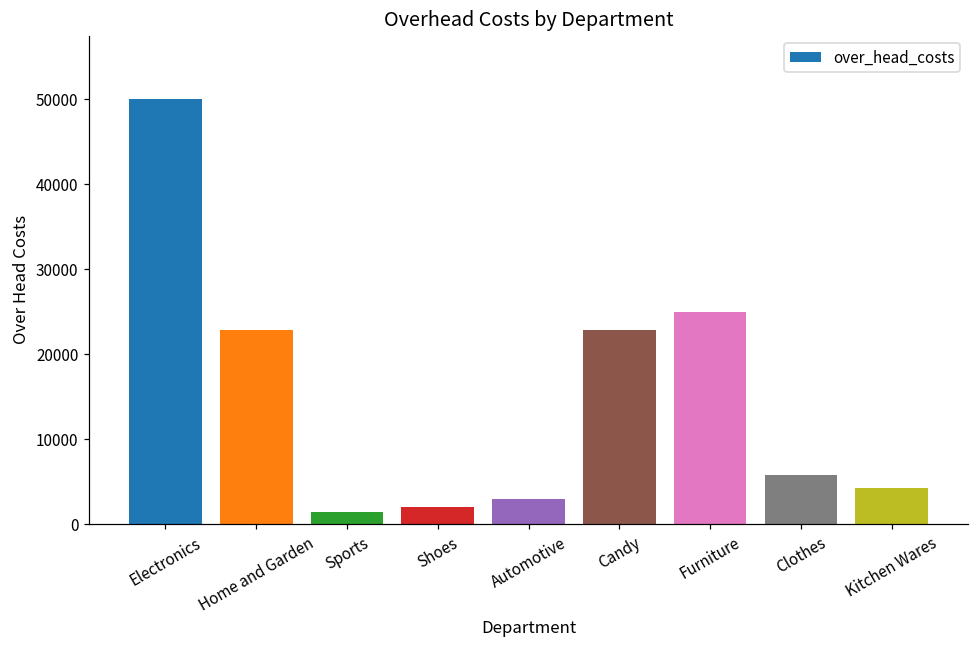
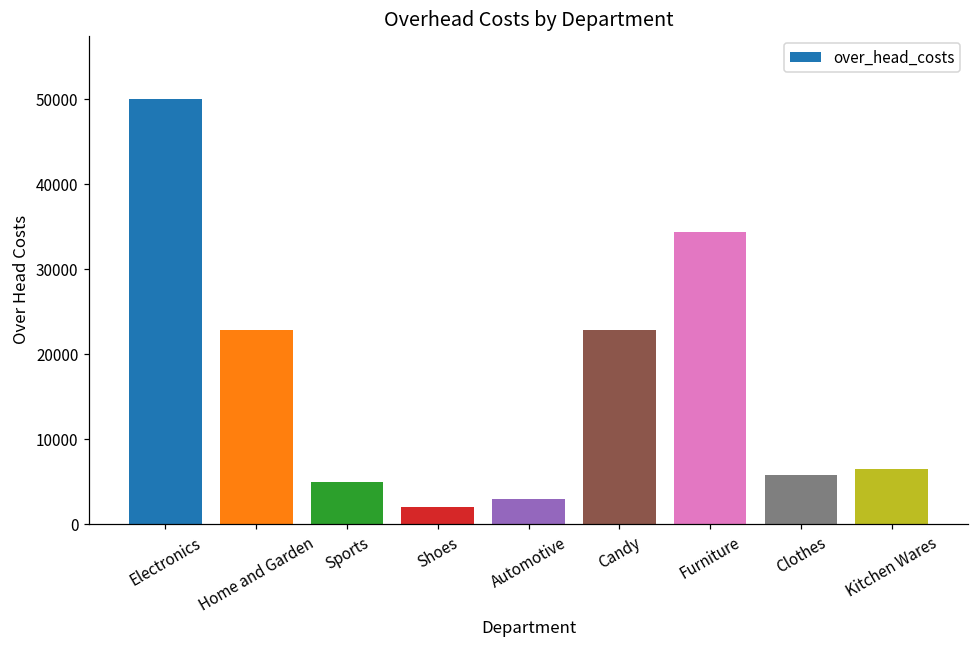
  {
    "Electronics": 50000,
    "Home and Garden": 23000,
-   "Sports": 1000,
+   "Sports": 5000,
    "Shoes": 2000,
    "Automotive": 3000,
    "Candy": 23000,
-   "Furniture": 25000,
+   "Furniture": 34000,
    "Clothes": 6000,
-   "Kitchen Wares": 4000
+   "Kitchen Wares": 7000
  }
